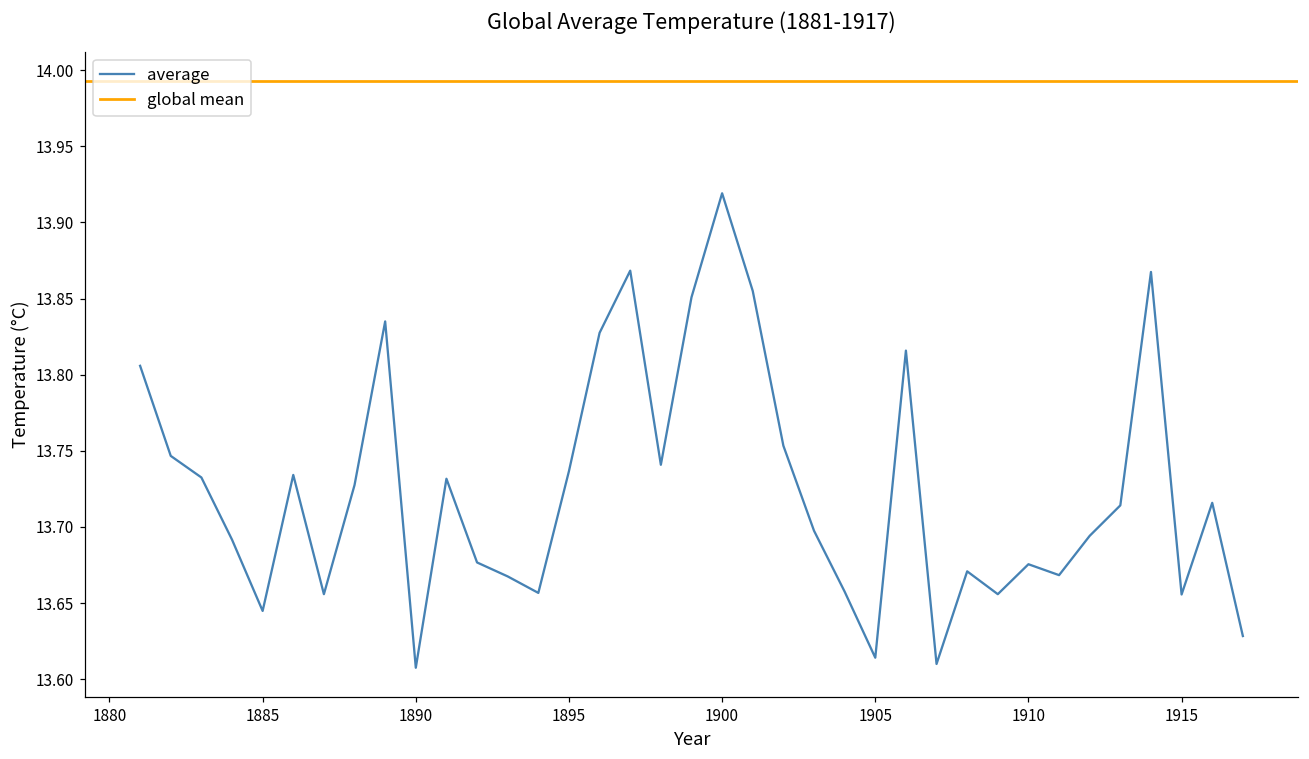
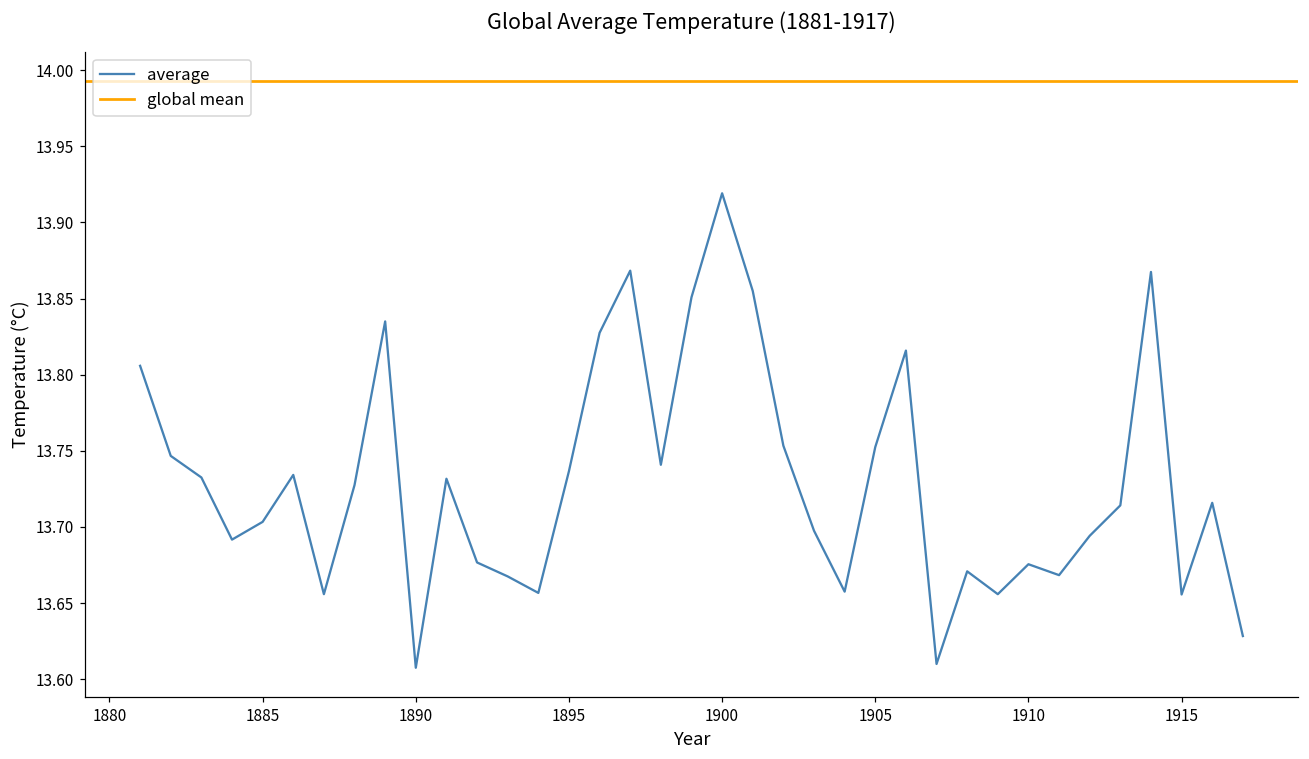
  {
-   "1885": 13.645,
+   "1885": 13.703,
    "1890": 13.608,
    "1895": 13.737,
    "1900": 13.919,
-   "1905": 13.614,
+   "1905": 13.753,
    "1910": 13.676,
    "1915": 13.656
  }
